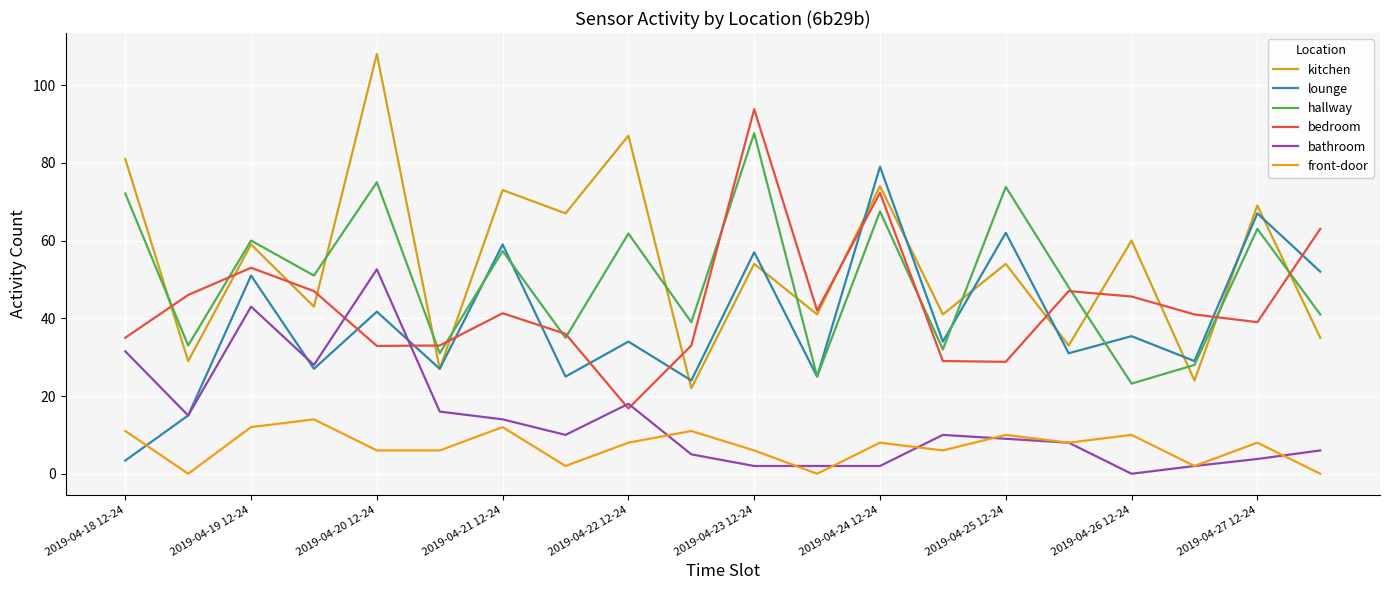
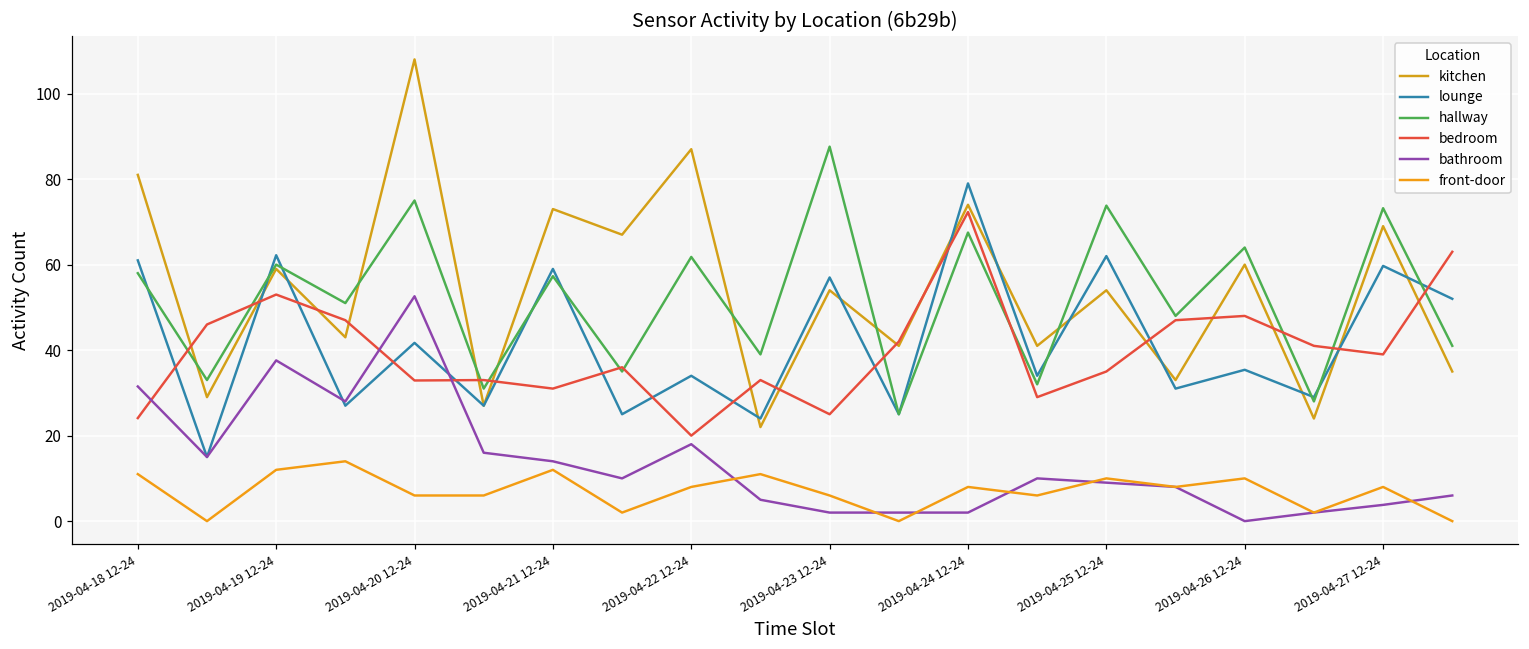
  {
    "lounge": {
-     "2019-04-18 12-24": 3,
-     "2019-04-19 12-24": 51,
+     "2019-04-18 12-24": 61,
+     "2019-04-19 12-24": 62,
      "2019-04-20 12-24": 42,
      "2019-04-21 12-24": 59,
      "2019-04-22 12-24": 34,
      "2019-04-23 12-24": 57,
      "2019-04-24 12-24": 79,
      "2019-04-25 12-24": 62,
      "2019-04-26 12-24": 35,
-     "2019-04-27 12-24": 67
+     "2019-04-27 12-24": 60
    },
    "hallway": {
-     "2019-04-18 12-24": 72,
+     "2019-04-18 12-24": 58,
      "2019-04-19 12-24": 60,
      "2019-04-20 12-24": 75,
      "2019-04-21 12-24": 57,
      "2019-04-22 12-24": 62,
      "2019-04-23 12-24": 88,
      "2019-04-24 12-24": 68,
      "2019-04-25 12-24": 74,
-     "2019-04-26 12-24": 23,
-     "2019-04-27 12-24": 63
+     "2019-04-26 12-24": 64,
+     "2019-04-27 12-24": 73
    },
    "bedroom": {
-     "2019-04-18 12-24": 35,
+     "2019-04-18 12-24": 24,
      "2019-04-19 12-24": 53,
      "2019-04-20 12-24": 33,
-     "2019-04-21 12-24": 41,
-     "2019-04-22 12-24": 17,
-     "2019-04-23 12-24": 94,
+     "2019-04-21 12-24": 31,
+     "2019-04-22 12-24": 20,
+     "2019-04-23 12-24": 25,
      "2019-04-24 12-24": 72,
-     "2019-04-25 12-24": 29,
-     "2019-04-26 12-24": 46,
+     "2019-04-25 12-24": 35,
+     "2019-04-26 12-24": 48,
      "2019-04-27 12-24": 39
    },
    "bathroom": {
      "2019-04-18 12-24": 32,
-     "2019-04-19 12-24": 43,
+     "2019-04-19 12-24": 38,
      "2019-04-20 12-24": 53,
      "2019-04-21 12-24": 14,
      "2019-04-22 12-24": 18,
      "2019-04-23 12-24": 2,
      "2019-04-24 12-24": 2,
      "2019-04-25 12-24": 9,
      "2019-04-26 12-24": 0,
      "2019-04-27 12-24": 4
    }
  }
